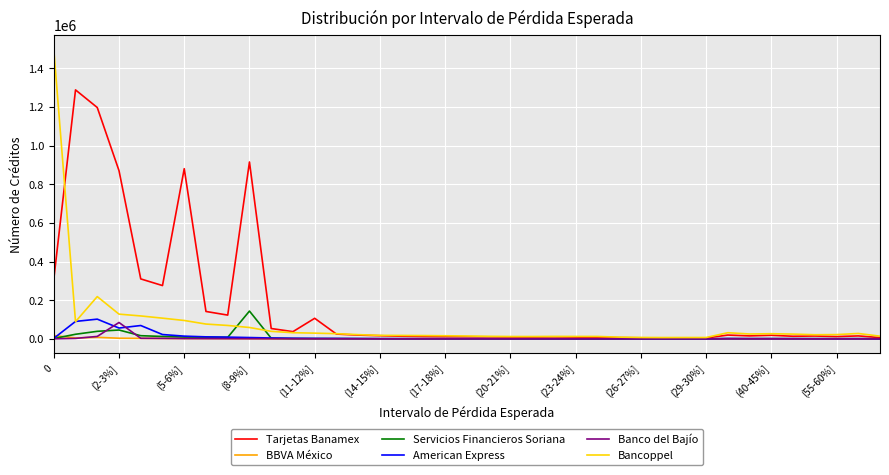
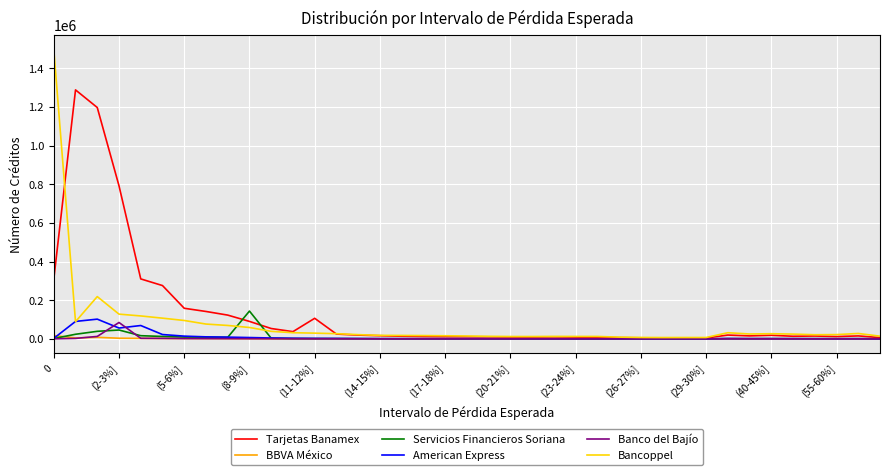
  {
    "Tarjetas Banamex": {
      "0": 310000,
-     "(2-3%]": 870000,
-     "(5-6%]": 880000,
-     "(8-9%]": 920000,
+     "(2-3%]": 790000,
+     "(5-6%]": 160000,
+     "(8-9%]": 90000,
      "(11-12%]": 110000
    },
    "Servicios Financieros Soriana": {
      "(8-9%]": 140000
    },
    "Banco del Bajío": {
      "(2-3%]": 80000
    }
  }
